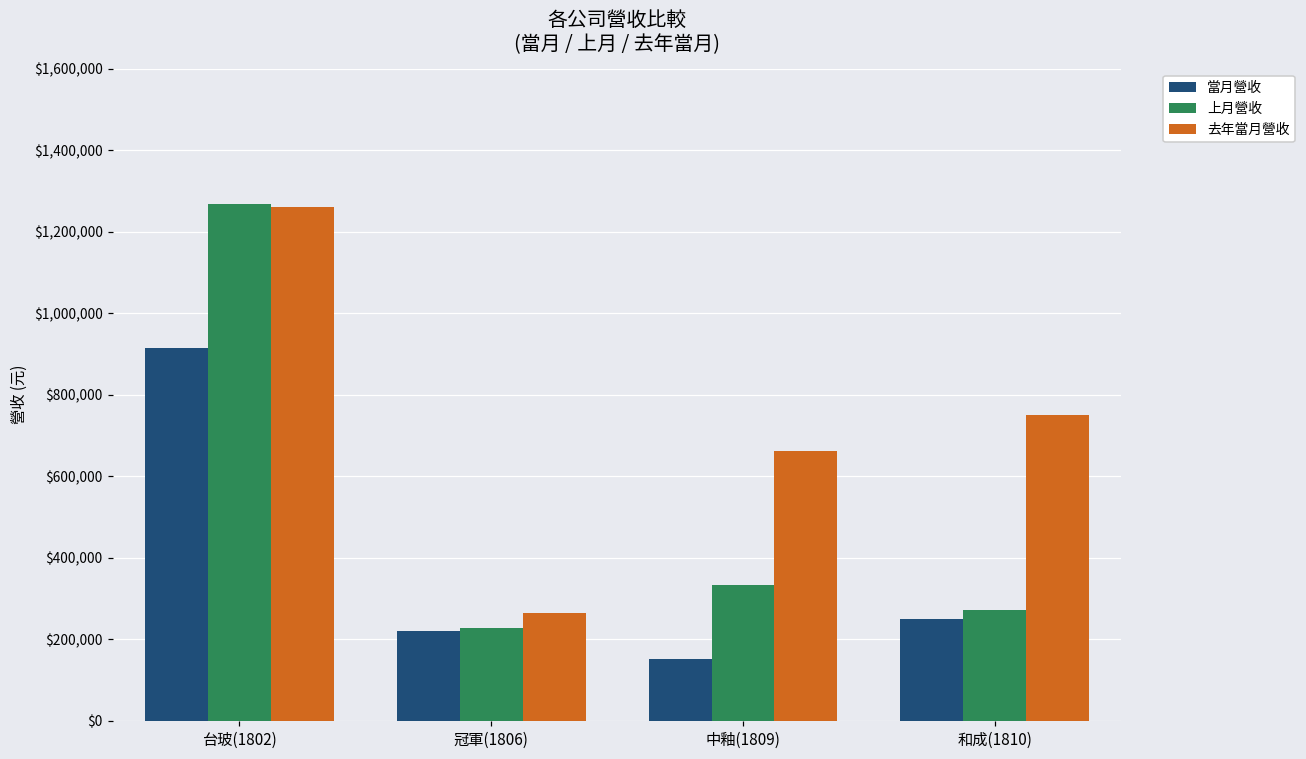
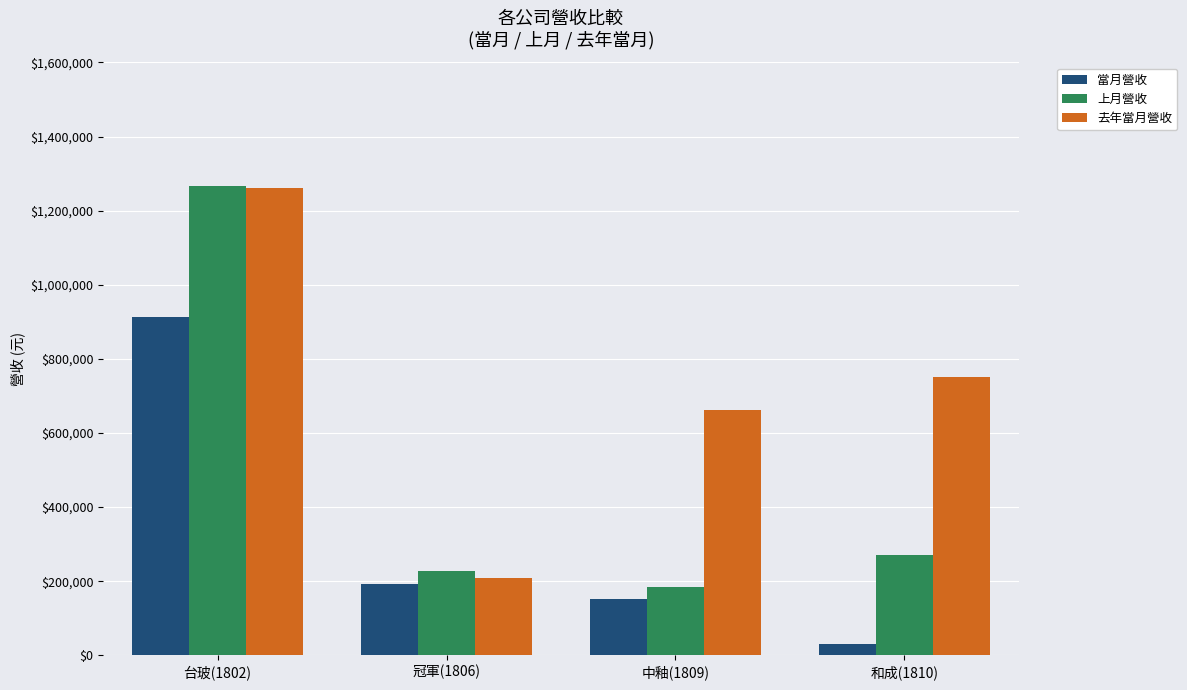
  {
    "當月營收": {
      "台玻(1802)": "$910,000",
-     "冠軍(1806)": "$220,000",
+     "冠軍(1806)": "$190,000",
      "中釉(1809)": "$150,000",
-     "和成(1810)": "$250,000"
+     "和成(1810)": "$30,000"
    },
    "上月營收": {
      "台玻(1802)": "$1,270,000",
      "冠軍(1806)": "$230,000",
-     "中釉(1809)": "$330,000",
+     "中釉(1809)": "$180,000",
      "和成(1810)": "$270,000"
    },
    "去年當月營收": {
      "台玻(1802)": "$1,260,000",
-     "冠軍(1806)": "$270,000",
+     "冠軍(1806)": "$210,000",
      "中釉(1809)": "$660,000",
      "和成(1810)": "$750,000"
    }
  }
